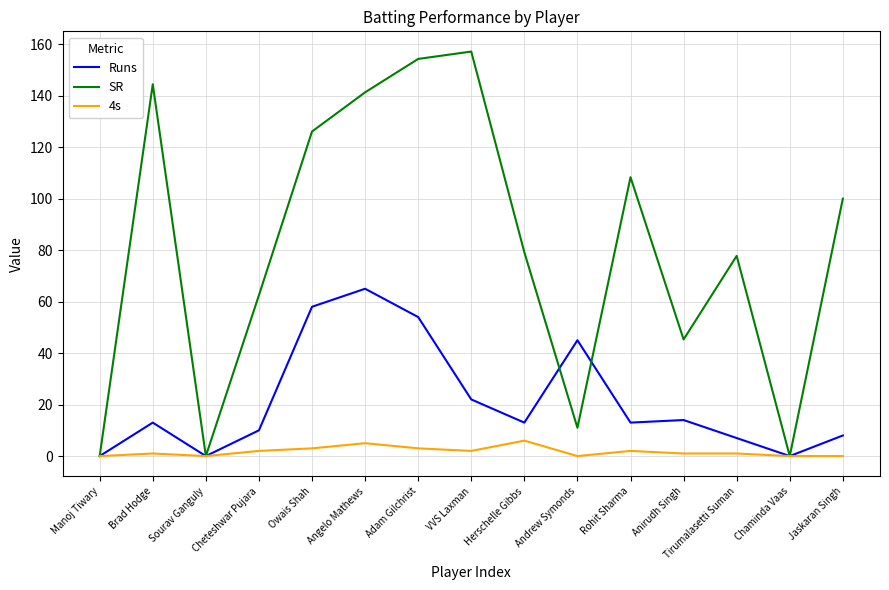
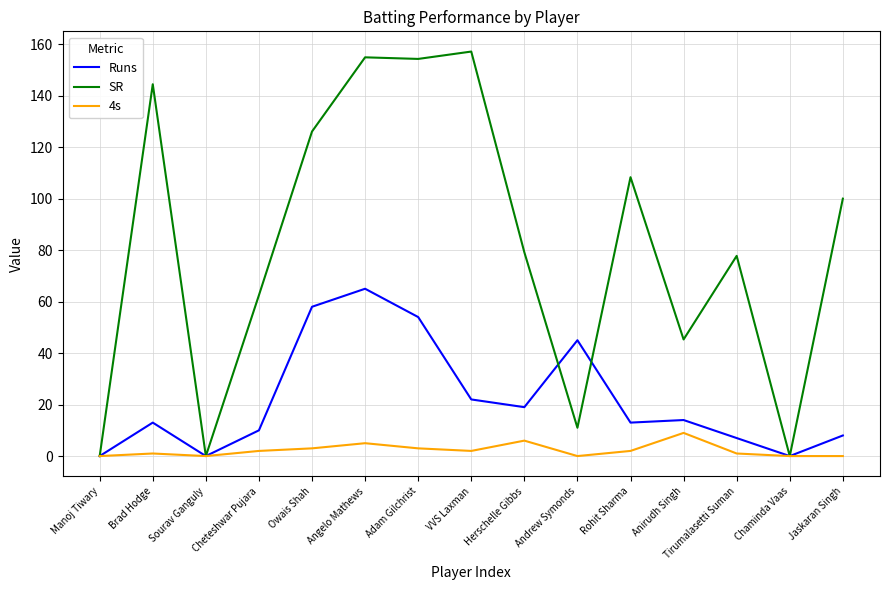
  {
    "Runs": {
      "Brad Hodge": 13,
      "Cheteshwar Pujara": 10,
      "Owais Shah": 58,
      "Angelo Mathews": 65,
      "Adam Gilchrist": 54,
      "VVS Laxman": 22,
-     "Herschelle Gibbs": 13,
+     "Herschelle Gibbs": 19,
      "Andrew Symonds": 45,
      "Rohit Sharma": 13,
      "Anirudh Singh": 14,
      "Tirumalasetti Suman": 7,
      "Jaskaran Singh": 8
    },
    "SR": {
      "Brad Hodge": 144,
      "Cheteshwar Pujara": 63,
      "Owais Shah": 126,
-     "Angelo Mathews": 141,
+     "Angelo Mathews": 155,
      "Adam Gilchrist": 154,
      "VVS Laxman": 157,
      "Herschelle Gibbs": 79,
      "Andrew Symonds": 11,
      "Rohit Sharma": 108,
      "Anirudh Singh": 45,
      "Tirumalasetti Suman": 78,
      "Jaskaran Singh": 100
    },
    "4s": {
      "Brad Hodge": 1,
      "Cheteshwar Pujara": 2,
      "Owais Shah": 3,
      "Angelo Mathews": 5,
      "Adam Gilchrist": 3,
      "VVS Laxman": 2,
      "Herschelle Gibbs": 6,
      "Andrew Symonds": 0,
      "Rohit Sharma": 2,
-     "Anirudh Singh": 1,
+     "Anirudh Singh": 9,
      "Tirumalasetti Suman": 1,
      "Jaskaran Singh": 0
    }
  }
